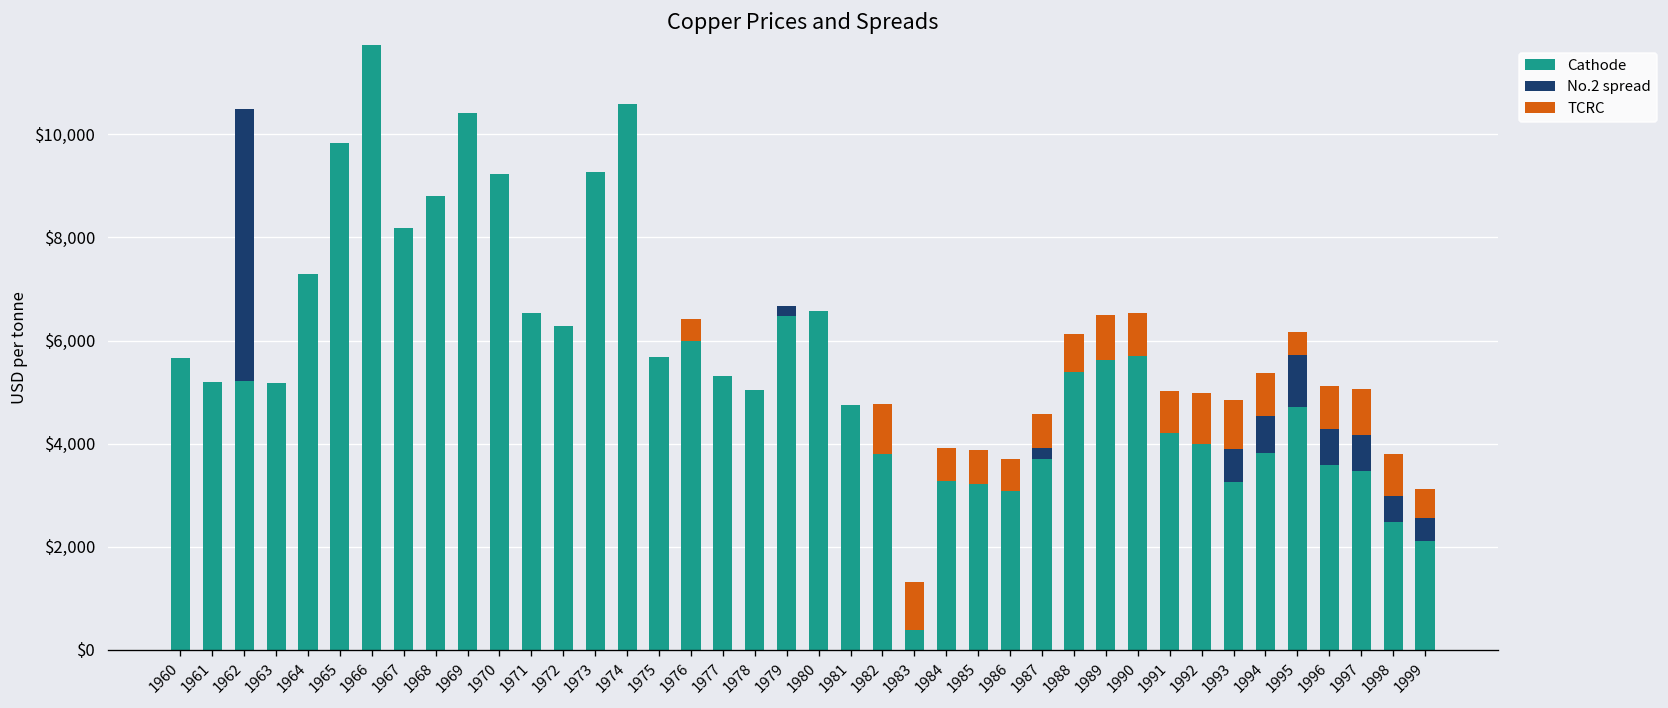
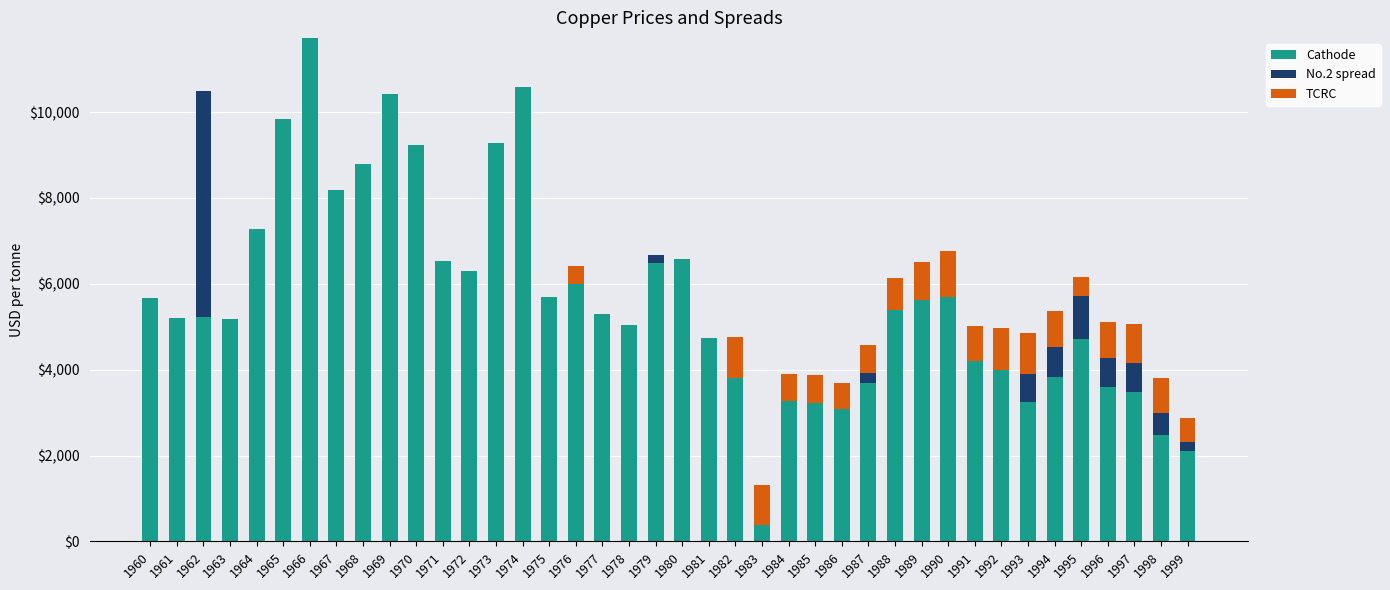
  {
    "Cathode": {
      "1960": "$5,700",
      "1961": "$5,200",
      "1962": "$5,200",
      "1963": "$5,200",
      "1964": "$7,300",
      "1965": "$9,800",
      "1966": "$11,700",
      "1967": "$8,200",
      "1968": "$8,800",
      "1969": "$10,400",
      "1970": "$9,200",
      "1971": "$6,500",
      "1972": "$6,300",
      "1973": "$9,300",
      "1974": "$10,600",
      "1975": "$5,700",
      "1976": "$6,000",
      "1977": "$5,300",
      "1978": "$5,000",
      "1979": "$6,500",
      "1980": "$6,600",
      "1981": "$4,700",
      "1982": "$3,800",
      "1983": "$400",
      "1984": "$3,300",
      "1985": "$3,200",
      "1986": "$3,100",
      "1987": "$3,700",
      "1988": "$5,400",
      "1989": "$5,600",
      "1990": "$5,700",
      "1991": "$4,200",
      "1992": "$4,000",
      "1993": "$3,200",
      "1994": "$3,800",
      "1995": "$4,700",
      "1996": "$3,600",
      "1997": "$3,500",
      "1998": "$2,500",
      "1999": "$2,100"
    },
    "No.2 spread": {
      "1960": "$0",
      "1961": "$0",
      "1962": "$5,300",
      "1963": "$0",
      "1964": "$0",
      "1965": "$0",
      "1966": "$0",
      "1967": "$0",
      "1968": "$0",
      "1969": "$0",
      "1970": "$0",
      "1971": "$0",
      "1972": "$0",
      "1973": "$0",
      "1974": "$0",
      "1975": "$0",
      "1976": "$0",
      "1977": "$0",
      "1978": "$0",
      "1979": "$200",
      "1980": "$0",
      "1981": "$0",
      "1982": "$0",
      "1983": "$0",
      "1984": "$0",
      "1985": "$0",
      "1986": "$0",
      "1987": "$200",
      "1988": "$0",
      "1989": "$0",
      "1990": "$0",
      "1991": "$0",
      "1992": "$0",
      "1993": "$600",
      "1994": "$700",
      "1995": "$1,000",
      "1996": "$700",
      "1997": "$700",
      "1998": "$500",
-     "1999": "$500"
+     "1999": "$200"
    },
    "TCRC": {
      "1960": "$0",
      "1961": "$0",
      "1962": "$0",
      "1963": "$0",
      "1964": "$0",
      "1965": "$0",
      "1966": "$0",
      "1967": "$0",
      "1968": "$0",
      "1969": "$0",
      "1970": "$0",
      "1971": "$0",
      "1972": "$0",
      "1973": "$0",
      "1974": "$0",
      "1975": "$0",
      "1976": "$400",
      "1977": "$0",
      "1978": "$0",
      "1979": "$0",
      "1980": "$0",
      "1981": "$0",
      "1982": "$1,000",
      "1983": "$900",
      "1984": "$600",
      "1985": "$700",
      "1986": "$600",
      "1987": "$700",
      "1988": "$700",
      "1989": "$900",
-     "1990": "$800",
+     "1990": "$1,100",
      "1991": "$800",
      "1992": "$1,000",
      "1993": "$1,000",
      "1994": "$800",
      "1995": "$400",
      "1996": "$800",
      "1997": "$900",
      "1998": "$800",
      "1999": "$600"
    }
  }
